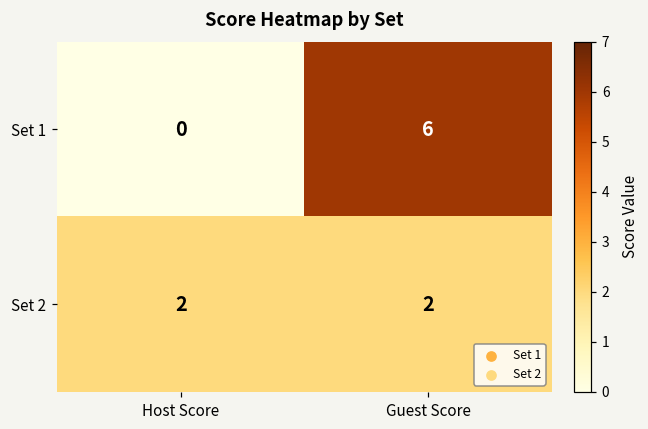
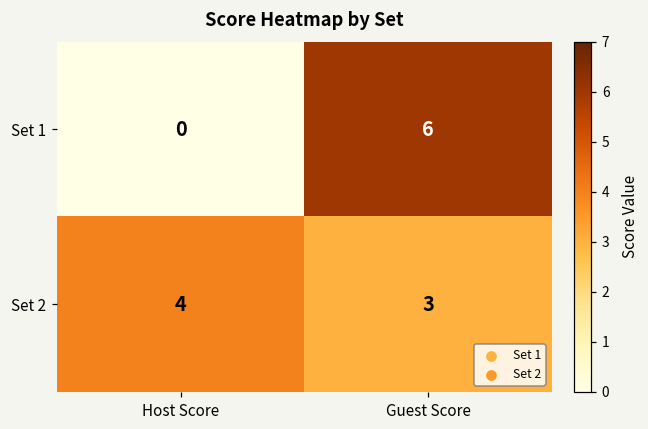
  {
    "Set 1": {
      "Host Score": 0,
      "Guest Score": 6
    },
    "Set 2": {
-     "Host Score": 2,
-     "Guest Score": 2
+     "Host Score": 4,
+     "Guest Score": 3
    }
  }
